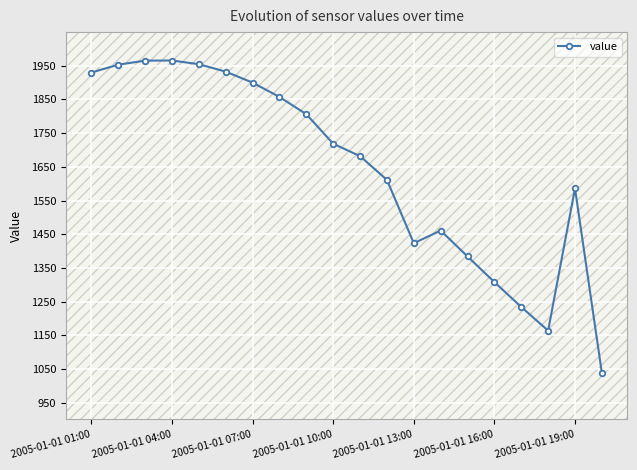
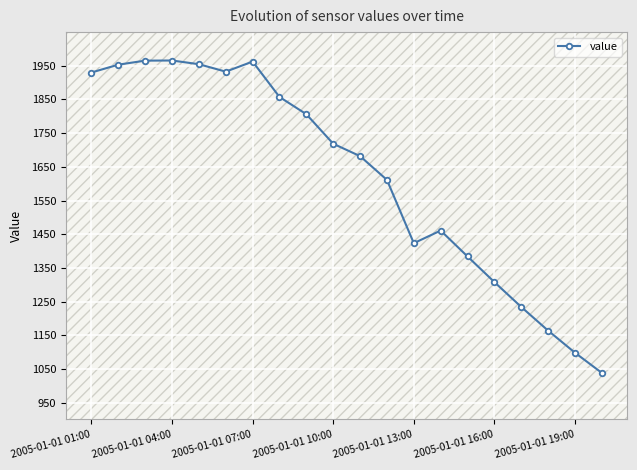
  {
    "2005-01-01 01:00": 1930,
    "2005-01-01 04:00": 1970,
-   "2005-01-01 07:00": 1900,
+   "2005-01-01 07:00": 1960,
    "2005-01-01 10:00": 1720,
    "2005-01-01 13:00": 1420,
    "2005-01-01 16:00": 1310,
-   "2005-01-01 19:00": 1590
+   "2005-01-01 19:00": 1100
  }
